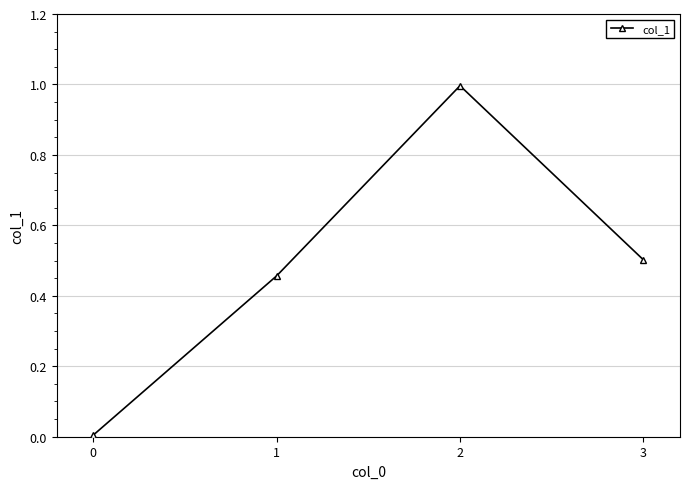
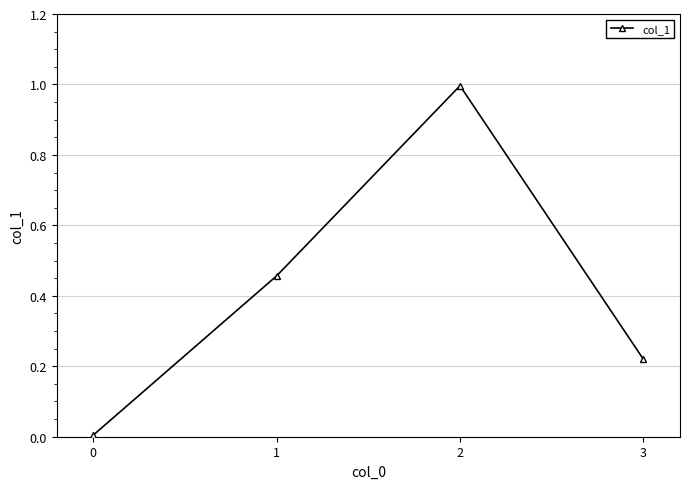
  {
    "0": 0.00,
    "1": 0.46,
    "2": 1.00,
-   "3": 0.50
+   "3": 0.22
  }
